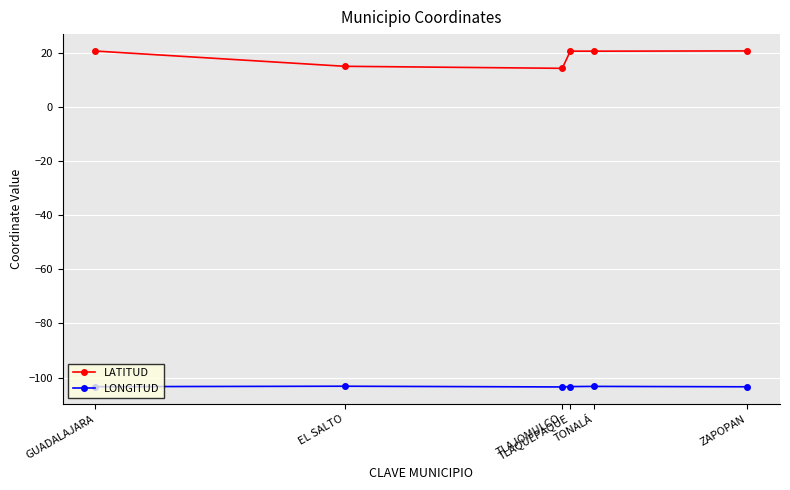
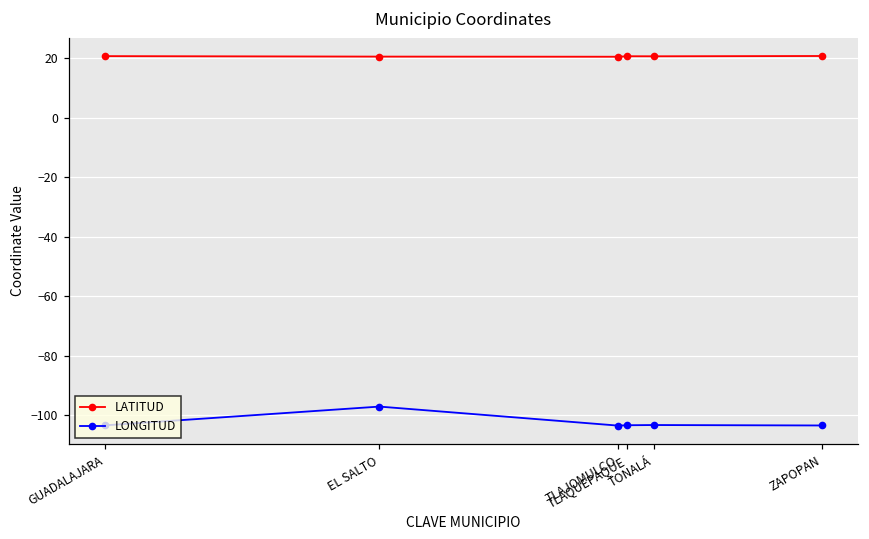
  {
    "LATITUD": {
      "GUADALAJARA": 21,
-     "EL SALTO": 15,
-     "TLAJOMULCO": 14,
+     "EL SALTO": 21,
+     "TLAJOMULCO": 20,
      "TLAQUEPAQUE": 21,
      "TONALÁ": 21,
      "ZAPOPAN": 21
    },
    "LONGITUD": {
-     "EL SALTO": -103,
+     "EL SALTO": -97,
      "TLAJOMULCO": -103,
      "TLAQUEPAQUE": -103,
      "TONALÁ": -103,
      "ZAPOPAN": -103
    }
  }
